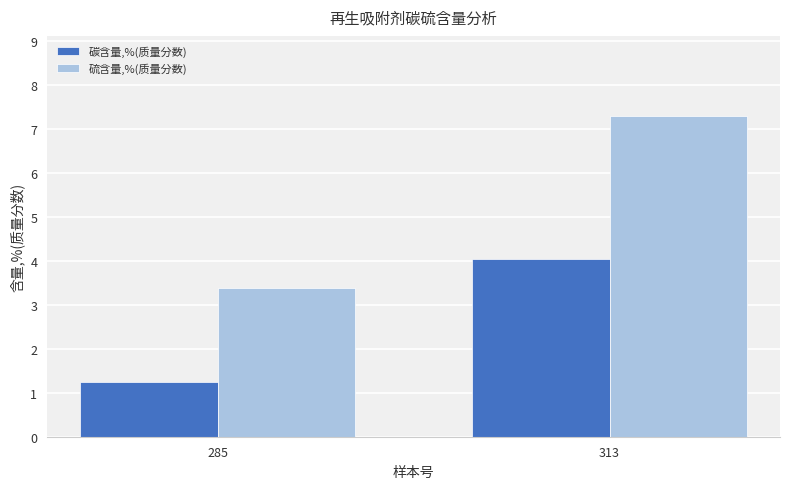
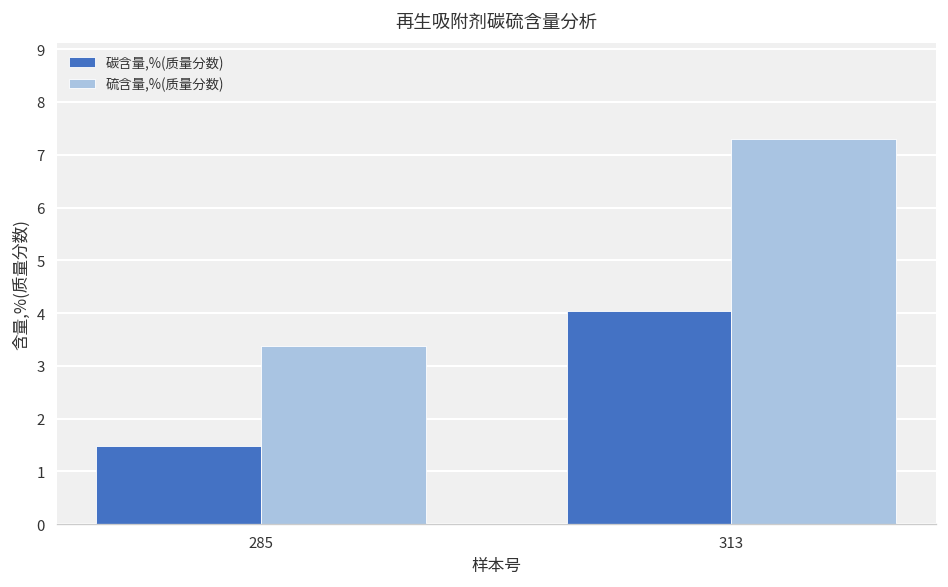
  {
    "碳含量,%(质量分数)": {
-     "285": 1.3,
+     "285": 1.5,
      "313": 4.0
    },
    "硫含量,%(质量分数)": {
      "285": 3.4,
      "313": 7.3
    }
  }
